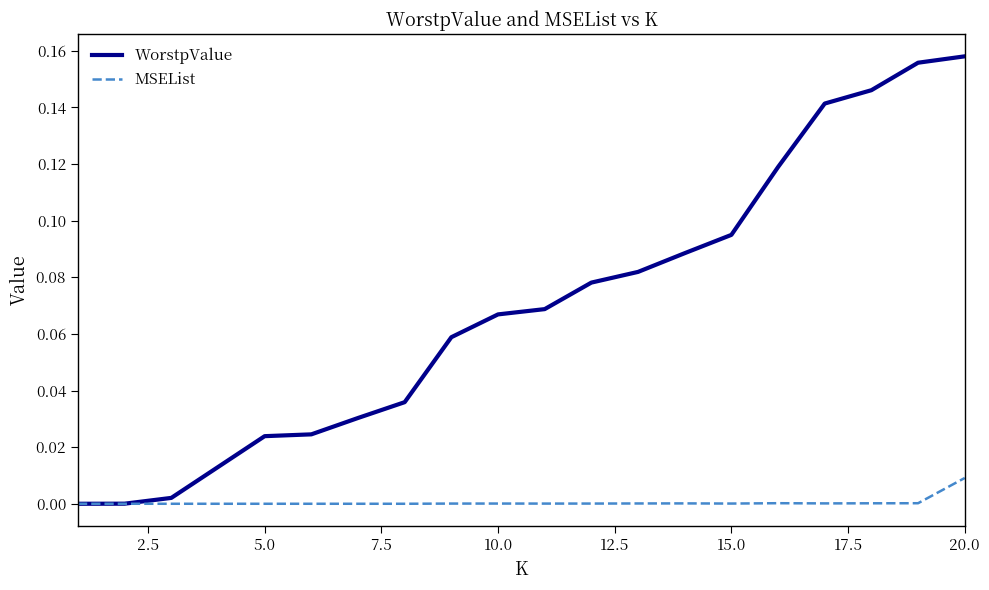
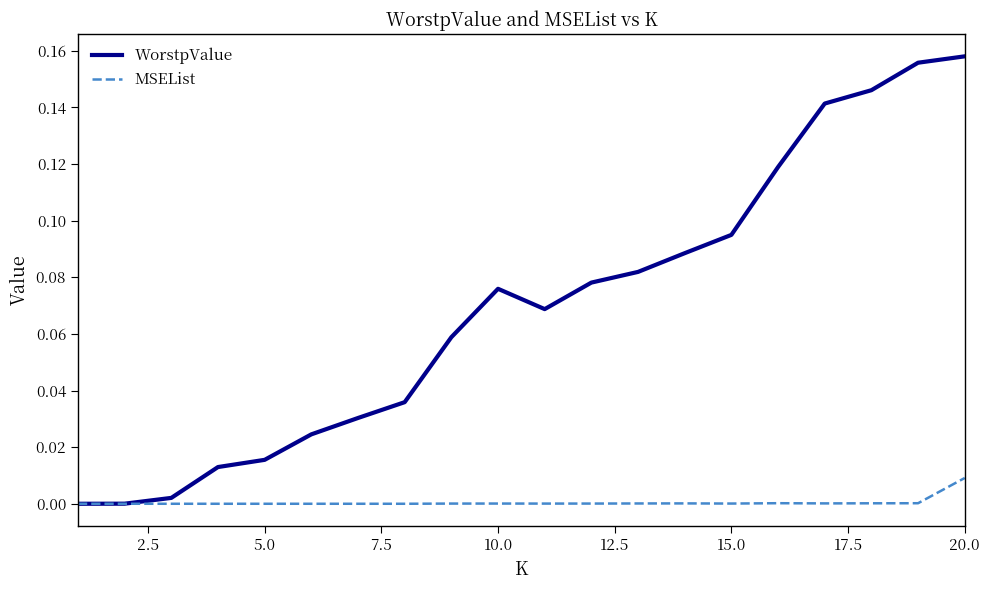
  {
    "WorstpValue": {
-     "5.0": 0.024,
-     "10.0": 0.067,
+     "5.0": 0.016,
+     "10.0": 0.076,
      "15.0": 0.095,
      "20.0": 0.158
    },
    "MSEList": {
      "5.0": 0.000,
      "10.0": 0.000,
      "15.0": 0.000,
      "20.0": 0.009
    }
  }
